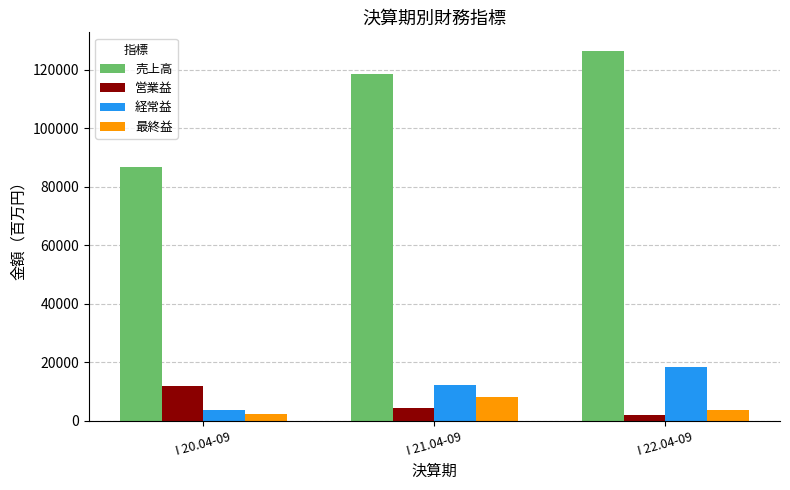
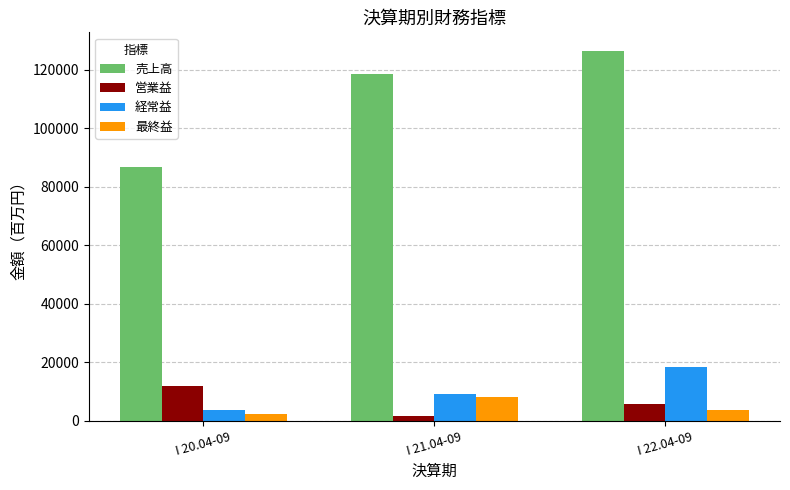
  {
    "売上高": {
      "I 20.04-09": 87000,
      "I 21.04-09": 119000,
      "I 22.04-09": 127000
    },
    "営業益": {
      "I 20.04-09": 12000,
-     "I 21.04-09": 4000,
-     "I 22.04-09": 2000
+     "I 21.04-09": 1000,
+     "I 22.04-09": 6000
    },
    "経常益": {
      "I 20.04-09": 4000,
-     "I 21.04-09": 12000,
+     "I 21.04-09": 9000,
      "I 22.04-09": 18000
    },
    "最終益": {
      "I 20.04-09": 2000,
      "I 21.04-09": 8000,
      "I 22.04-09": 4000
    }
  }
